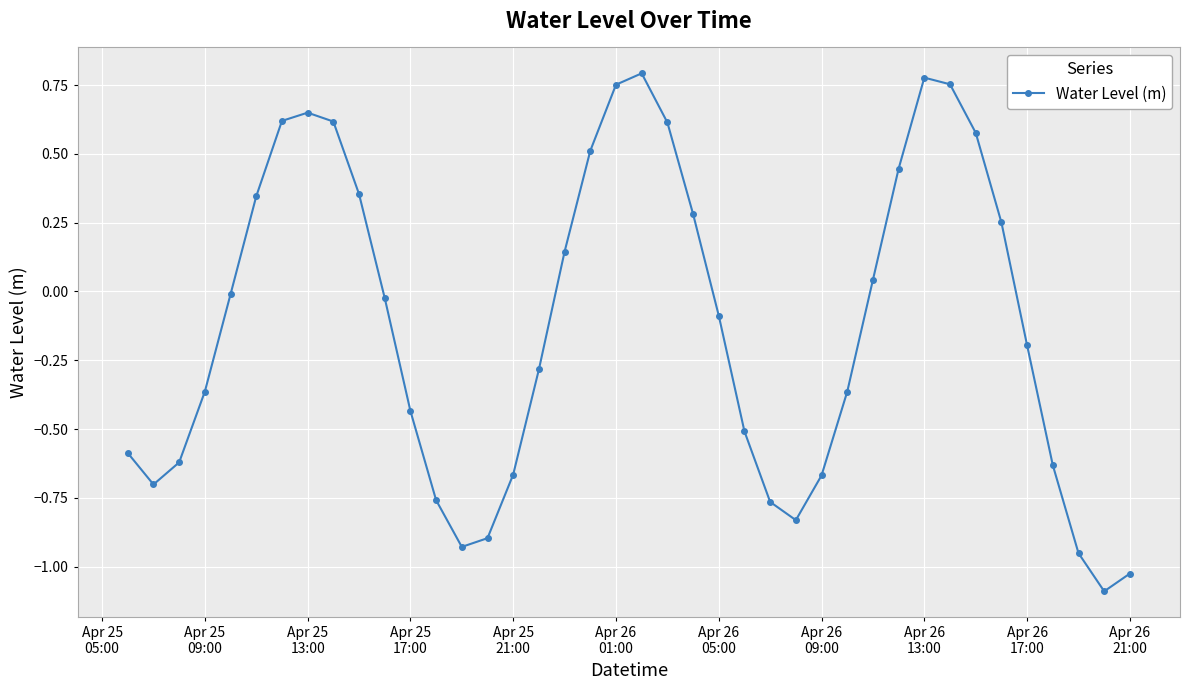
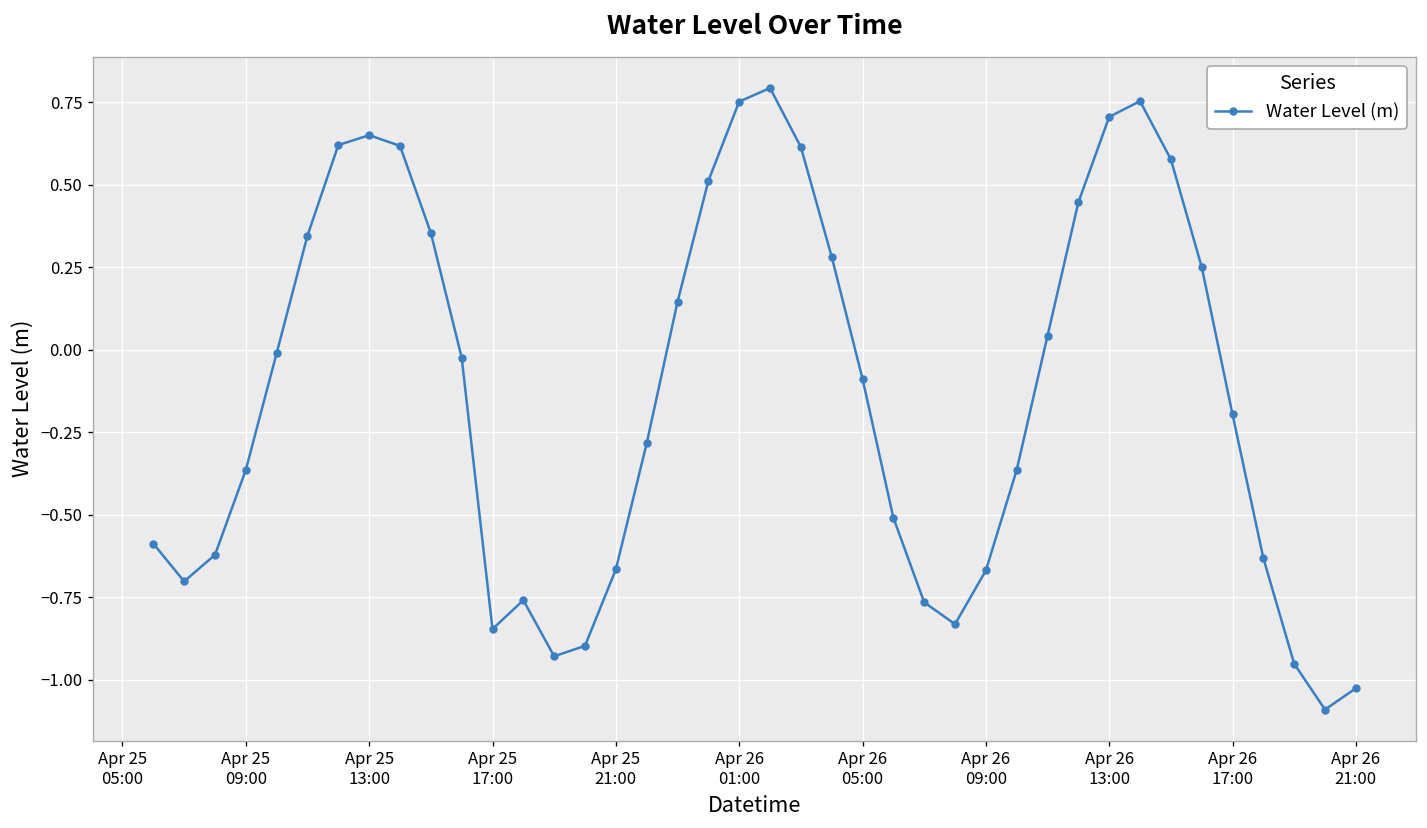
  {
    "Apr 25 09:00": -0.36,
    "Apr 25 13:00": 0.65,
-   "Apr 25 17:00": -0.43,
+   "Apr 25 17:00": -0.85,
    "Apr 25 21:00": -0.67,
    "Apr 26 01:00": 0.75,
    "Apr 26 05:00": -0.09,
    "Apr 26 09:00": -0.67,
-   "Apr 26 13:00": 0.78,
+   "Apr 26 13:00": 0.71,
    "Apr 26 17:00": -0.20,
    "Apr 26 21:00": -1.03
  }
